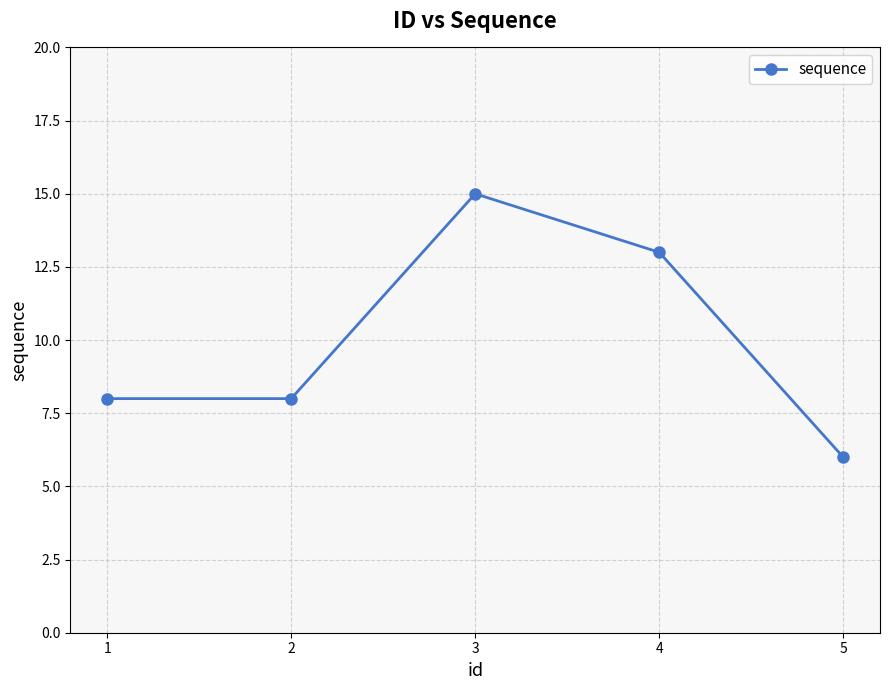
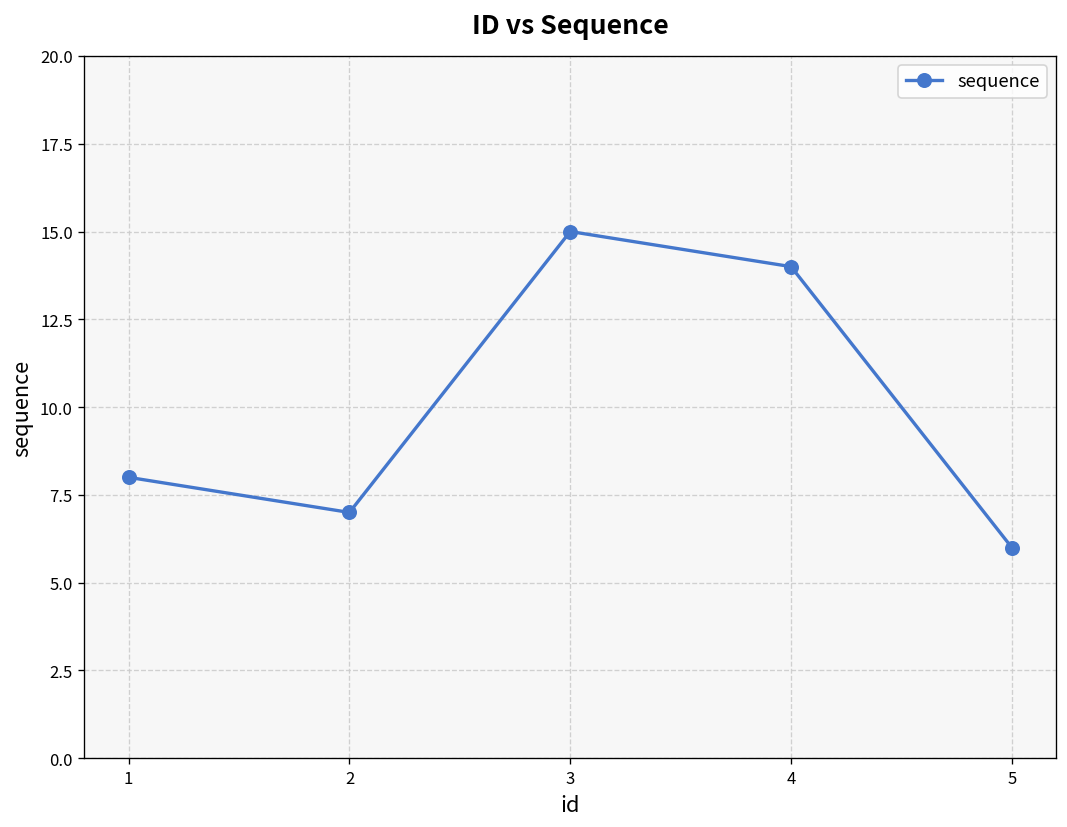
  {
    "1": 8,
-   "2": 8,
+   "2": 7,
    "3": 15,
-   "4": 13,
+   "4": 14,
    "5": 6
  }
